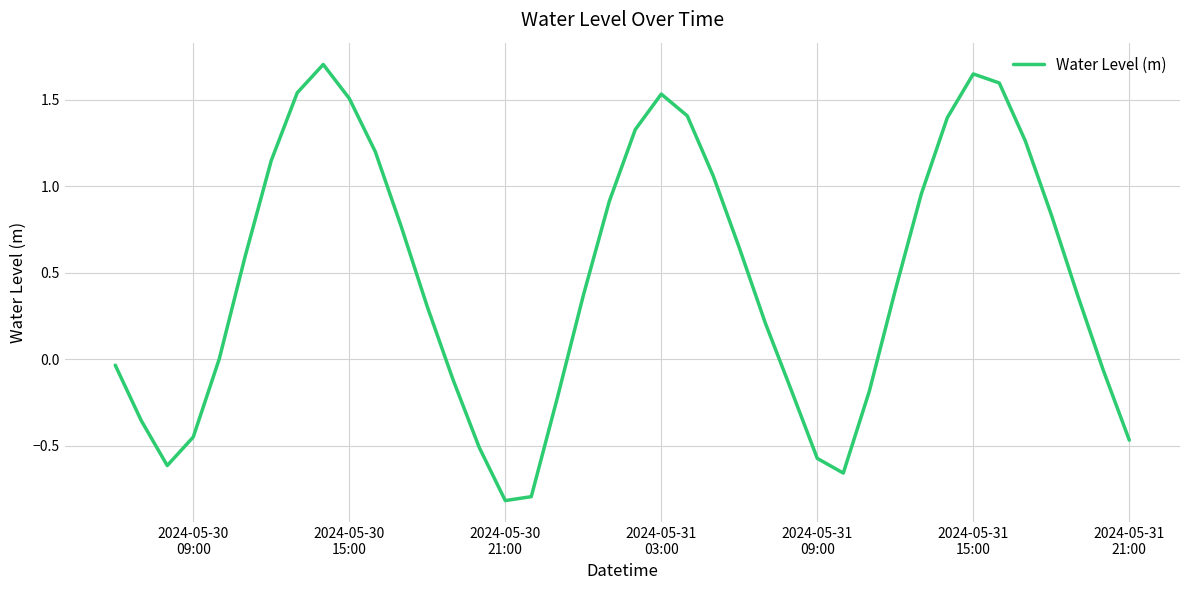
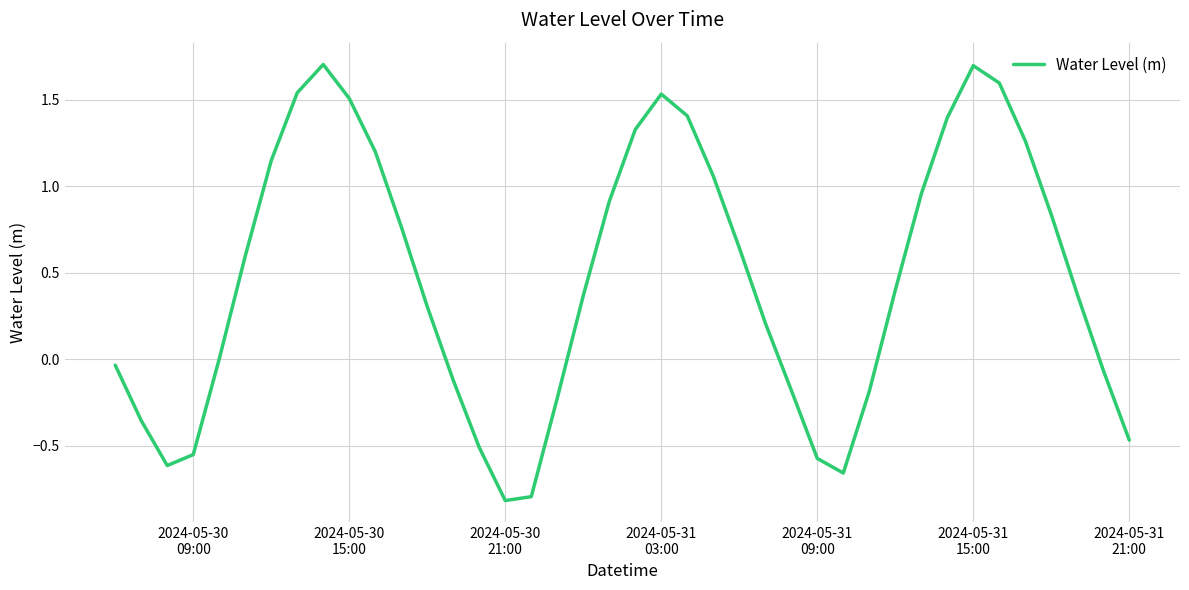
  {
-   "2024-05-30 09:00": -0.45,
+   "2024-05-30 09:00": -0.55,
    "2024-05-30 15:00": 1.51,
    "2024-05-30 21:00": -0.82,
    "2024-05-31 03:00": 1.53,
    "2024-05-31 09:00": -0.57,
-   "2024-05-31 15:00": 1.65,
+   "2024-05-31 15:00": 1.70,
    "2024-05-31 21:00": -0.47
  }
